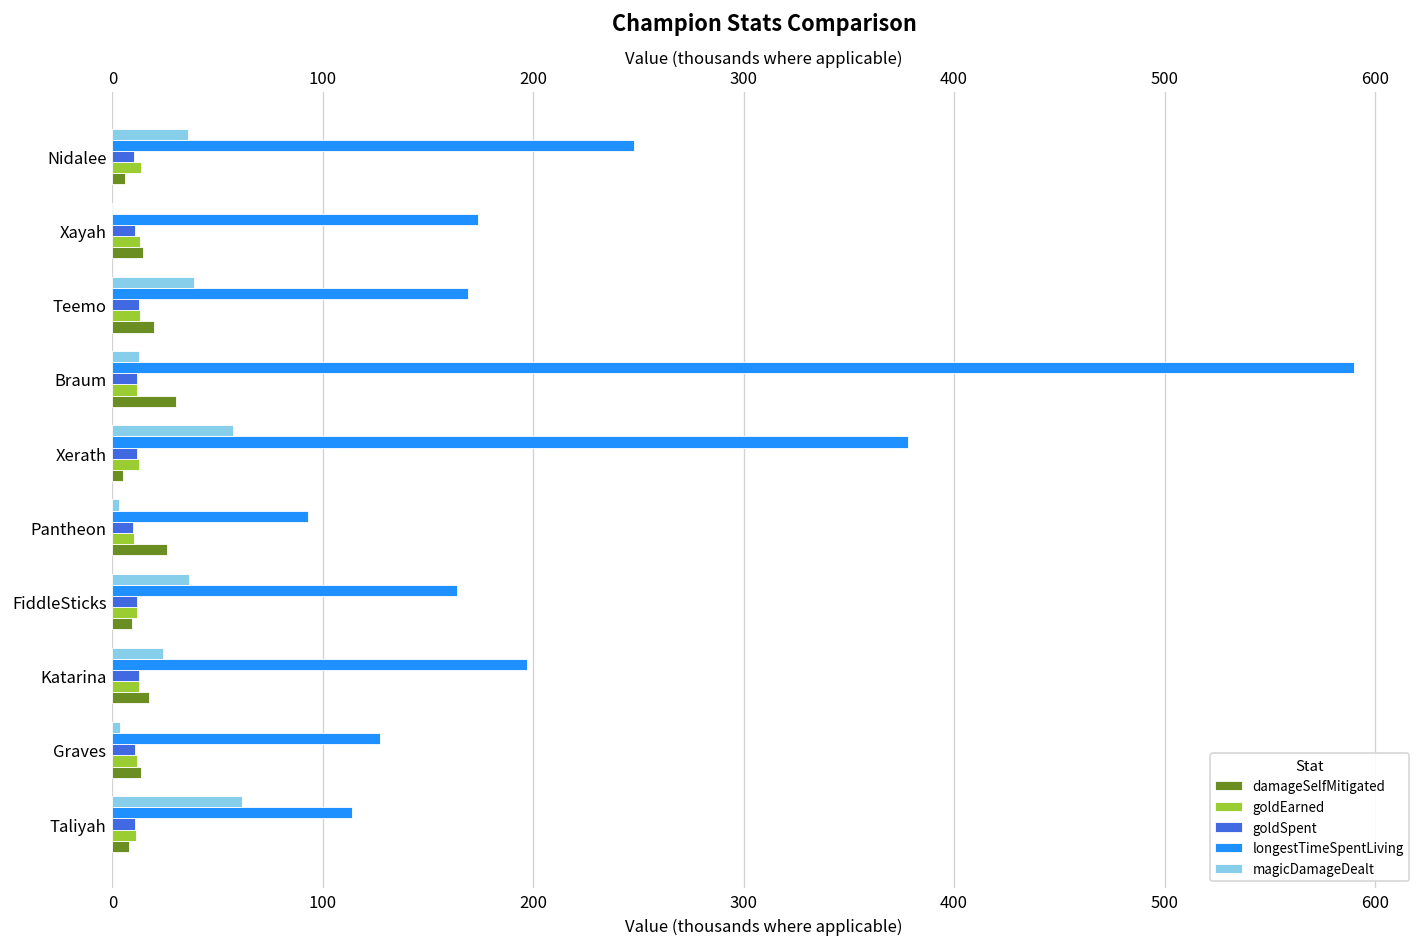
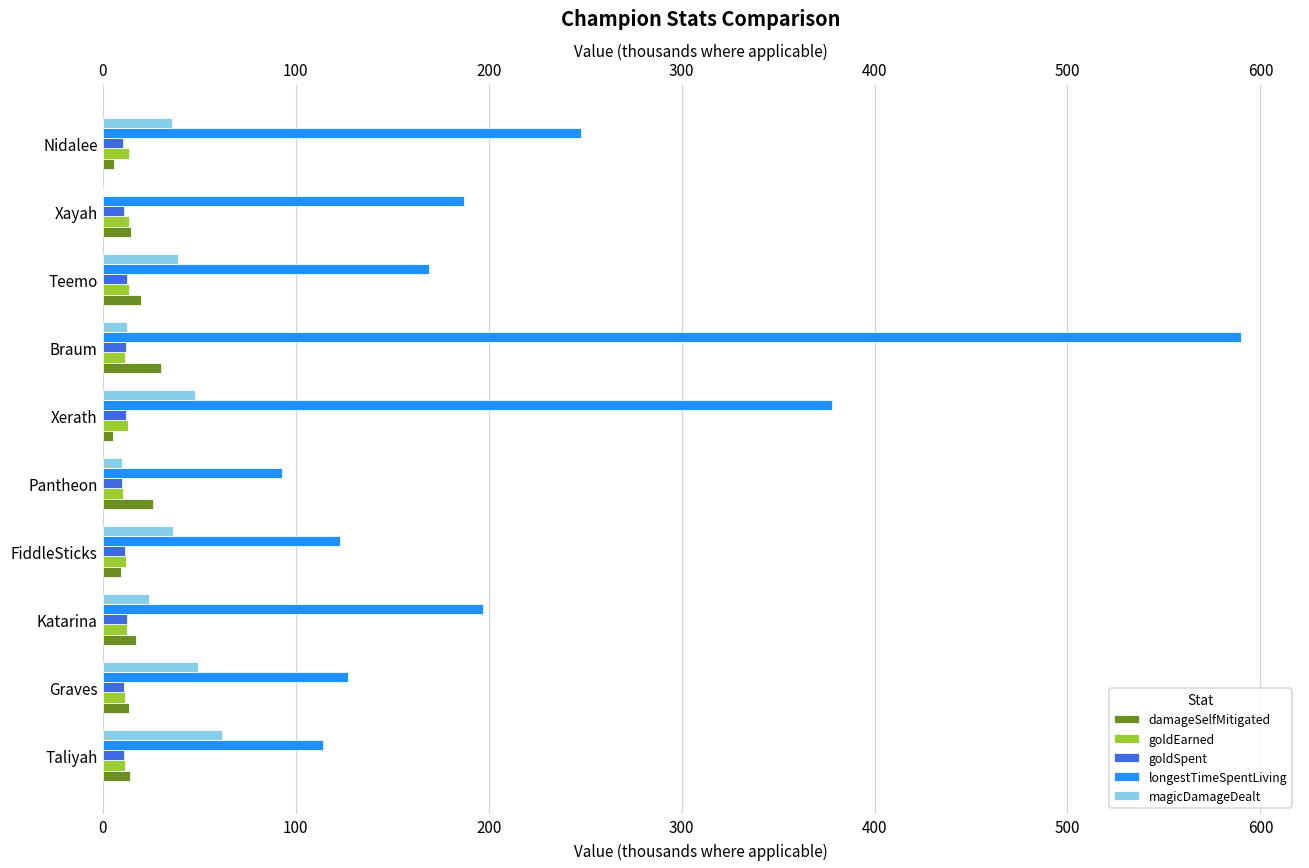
  {
    "damageSelfMitigated": {
      "Nidalee": 6,
      "Xayah": 14,
      "Teemo": 20,
      "Braum": 30,
      "Xerath": 5,
      "Pantheon": 26,
      "FiddleSticks": 9,
      "Katarina": 17,
      "Graves": 14,
-     "Taliyah": 8
+     "Taliyah": 14
    },
    "goldEarned": {
      "Nidalee": 14,
      "Xayah": 13,
      "Teemo": 13,
      "Braum": 12,
      "Xerath": 13,
      "Pantheon": 10,
      "FiddleSticks": 12,
      "Katarina": 13,
      "Graves": 12,
      "Taliyah": 11
    },
    "goldSpent": {
      "Nidalee": 10,
      "Xayah": 11,
      "Teemo": 13,
      "Braum": 12,
      "Xerath": 12,
      "Pantheon": 10,
      "FiddleSticks": 12,
      "Katarina": 13,
      "Graves": 11,
      "Taliyah": 11
    },
    "longestTimeSpentLiving": {
      "Nidalee": 248,
-     "Xayah": 174,
+     "Xayah": 187,
      "Teemo": 169,
      "Braum": 590,
      "Xerath": 378,
      "Pantheon": 93,
-     "FiddleSticks": 164,
+     "FiddleSticks": 123,
      "Katarina": 197,
      "Graves": 127,
      "Taliyah": 114
    },
    "magicDamageDealt": {
      "Nidalee": 36,
      "Teemo": 39,
      "Braum": 13,
-     "Xerath": 57,
-     "Pantheon": 3,
+     "Xerath": 48,
+     "Pantheon": 10,
      "FiddleSticks": 37,
      "Katarina": 24,
-     "Graves": 4,
+     "Graves": 49,
      "Taliyah": 62
    }
  }
